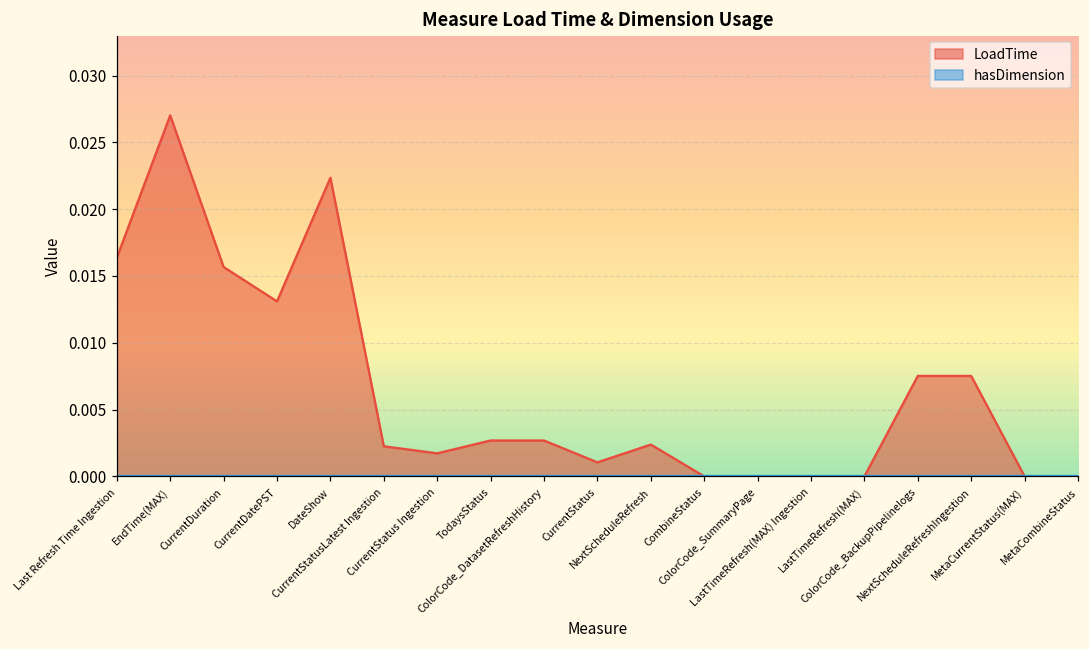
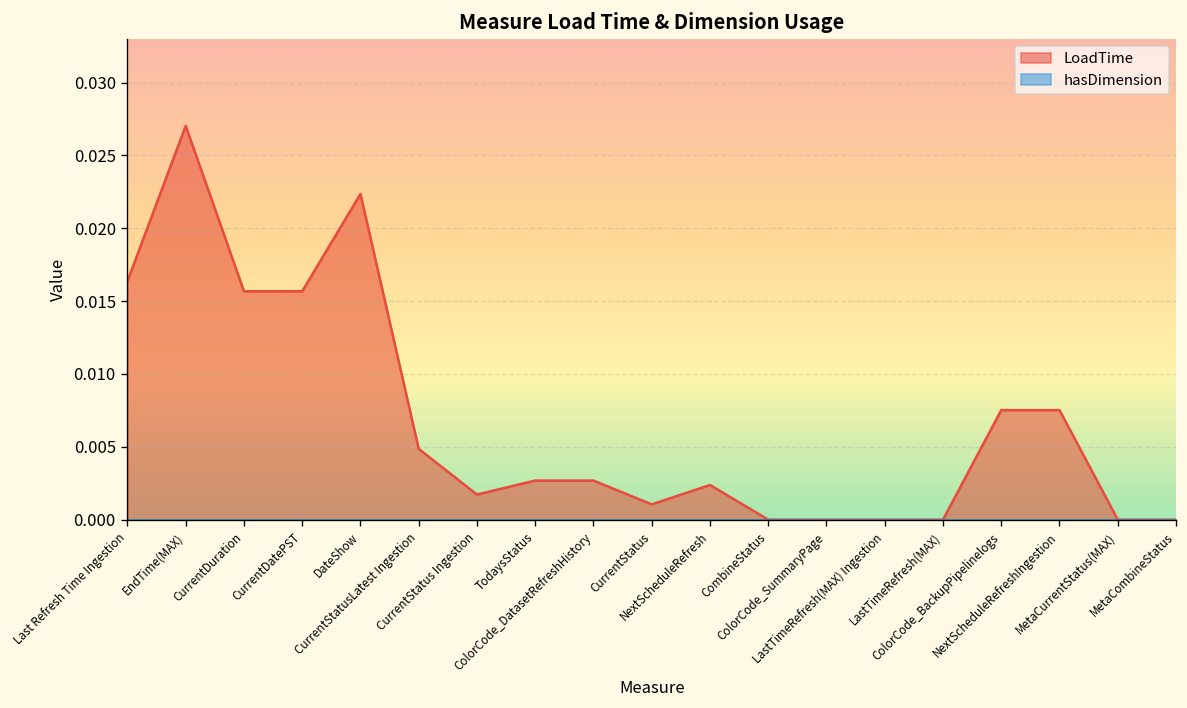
  {
    "LoadTime": {
      "Last Refresh Time Ingestion": 0.0164,
      "EndTime(MAX)": 0.0270,
      "CurrentDuration": 0.0157,
-     "CurrentDatePST": 0.0131,
+     "CurrentDatePST": 0.0157,
      "DateShow": 0.0224,
-     "CurrentStatusLatest Ingestion": 0.0023,
+     "CurrentStatusLatest Ingestion": 0.0049,
      "CurrentStatus Ingestion": 0.0017,
      "TodaysStatus": 0.0027,
      "ColorCode_DatasetRefreshHistory": 0.0027,
      "CurrentStatus": 0.0011,
      "NextScheduleRefresh": 0.0024,
      "ColorCode_BackupPipelinelogs": 0.0075,
      "NextScheduleRefreshIngestion": 0.0075
    },
    "hasDimension": {
      "Last Refresh Time Ingestion": 0.0000,
      "EndTime(MAX)": 0.0000,
      "CurrentDuration": 0.0000,
      "CurrentDatePST": 0.0000,
      "DateShow": 0.0000,
      "CurrentStatusLatest Ingestion": 0.0000,
      "CurrentStatus Ingestion": 0.0000,
      "TodaysStatus": 0.0000,
      "ColorCode_DatasetRefreshHistory": 0.0000,
      "CurrentStatus": 0.0000,
      "NextScheduleRefresh": 0.0000,
      "ColorCode_BackupPipelinelogs": 0.0000,
      "NextScheduleRefreshIngestion": 0.0000
    }
  }
